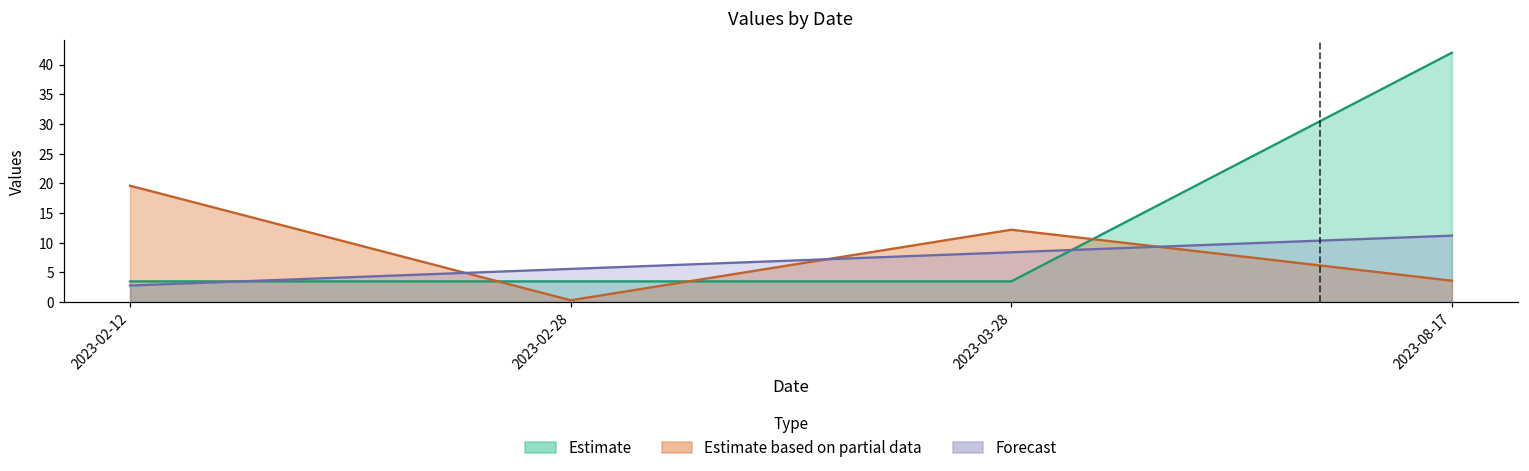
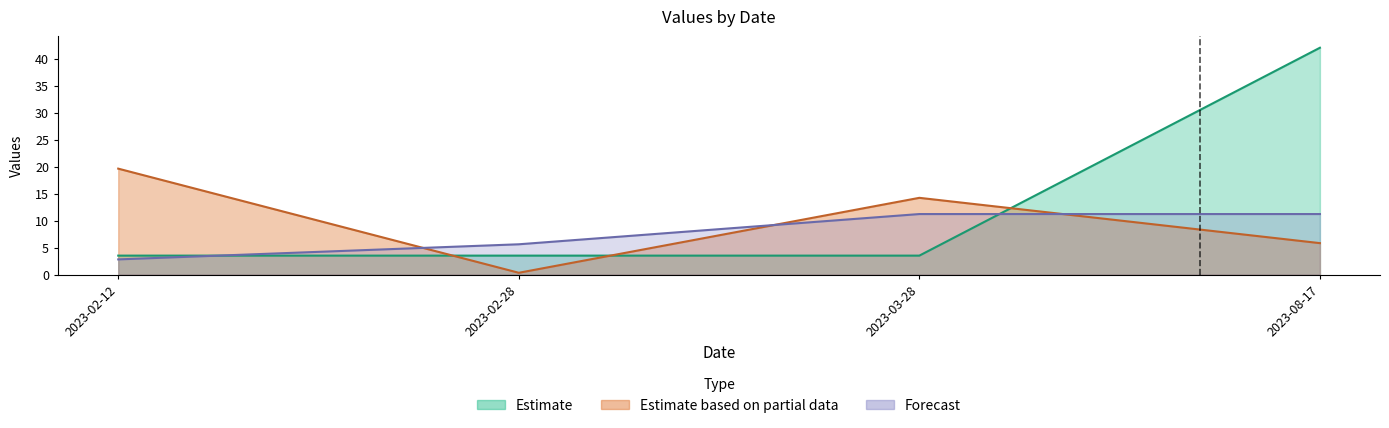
  {
    "Estimate": {
      "2023-02-12": 4,
      "2023-02-28": 4,
      "2023-03-28": 4,
      "2023-08-17": 42
    },
    "Estimate based on partial data": {
      "2023-02-12": 20,
      "2023-02-28": 0,
-     "2023-03-28": 12,
-     "2023-08-17": 4
+     "2023-03-28": 14,
+     "2023-08-17": 6
    },
    "Forecast": {
      "2023-02-12": 3,
      "2023-02-28": 6,
-     "2023-03-28": 8,
+     "2023-03-28": 11,
      "2023-08-17": 11
    }
  }
